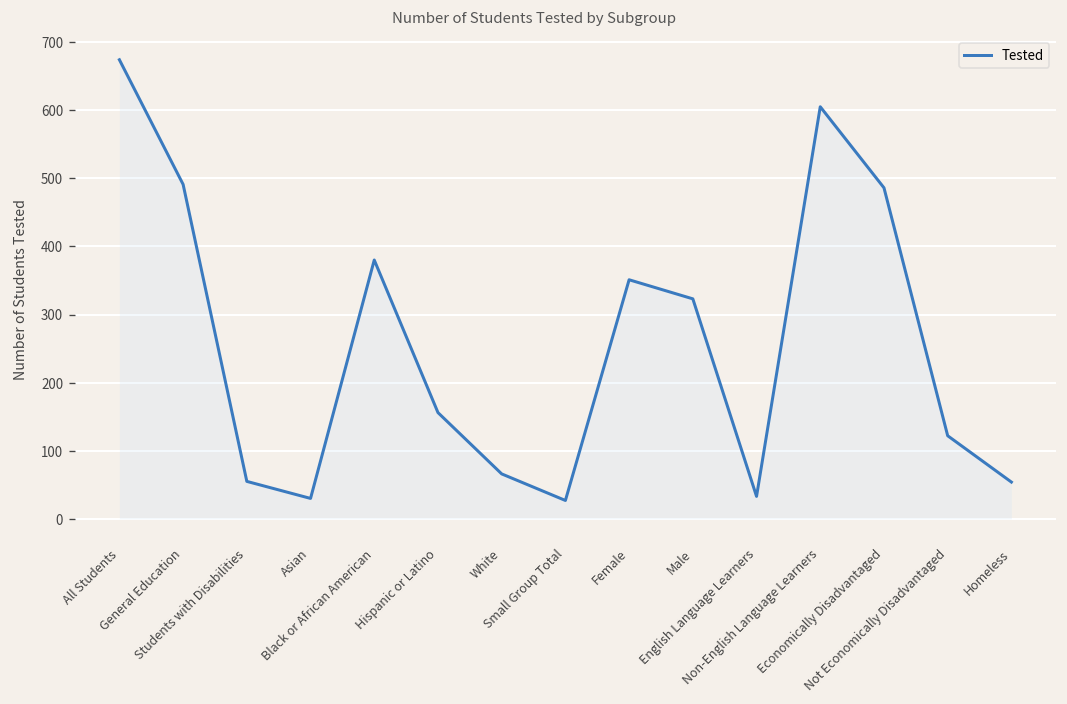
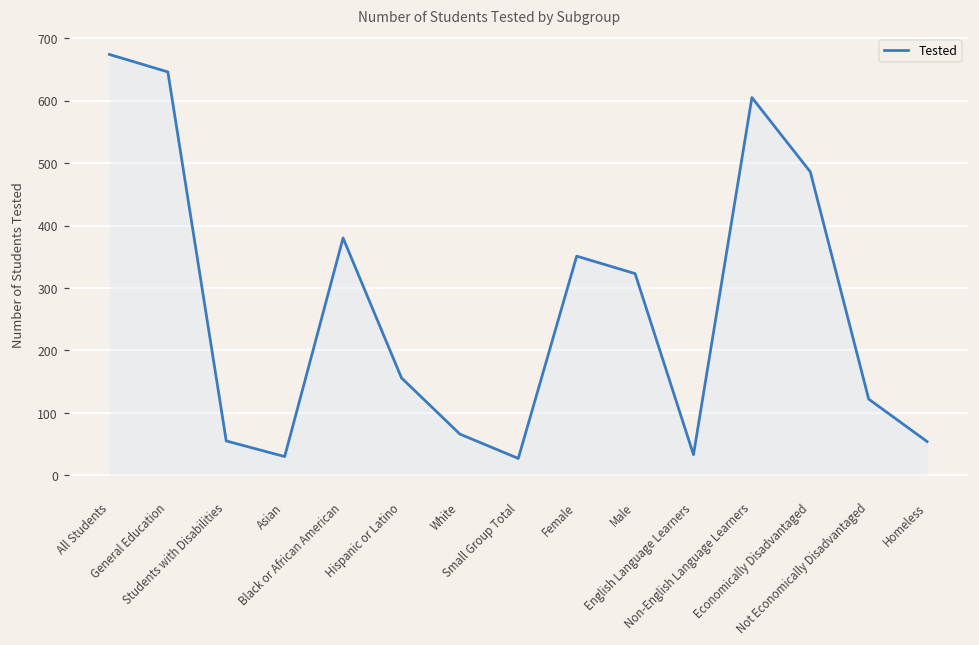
  {
    "All Students": 670,
-   "General Education": 490,
+   "General Education": 650,
    "Students with Disabilities": 60,
    "Asian": 30,
    "Black or African American": 380,
    "Hispanic or Latino": 160,
    "White": 70,
    "Small Group Total": 30,
    "Female": 350,
    "Male": 320,
    "English Language Learners": 30,
    "Non-English Language Learners": 610,
    "Economically Disadvantaged": 490,
    "Not Economically Disadvantaged": 120,
    "Homeless": 50
  }
